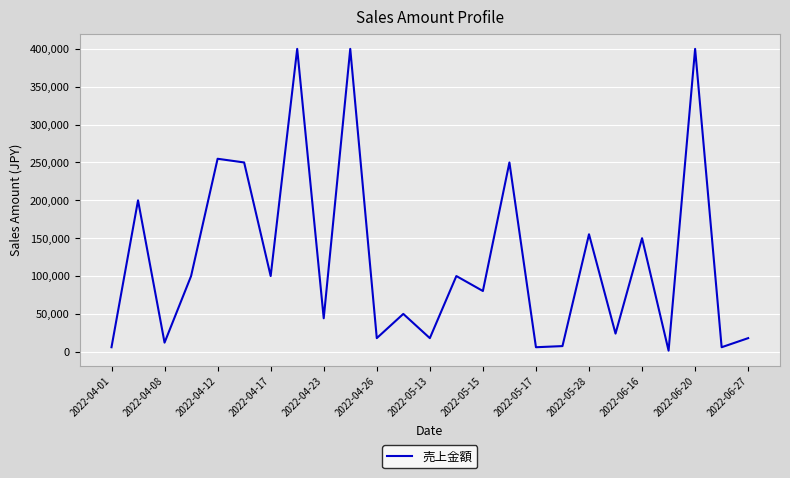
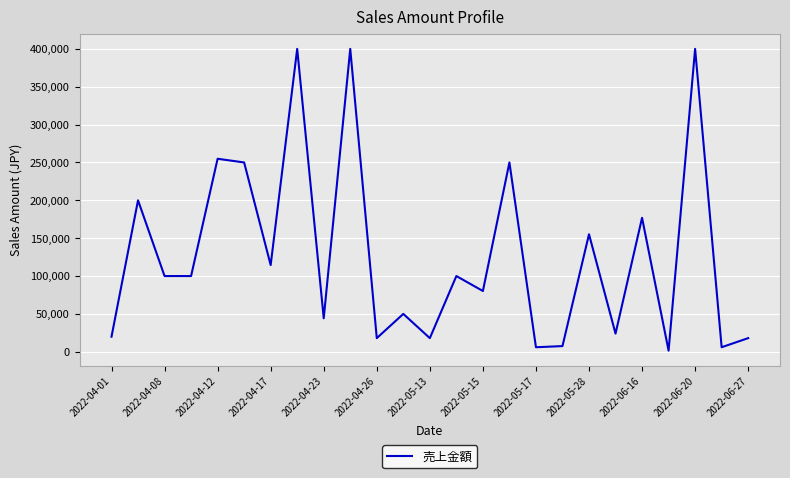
  {
-   "2022-04-01": "10,000",
-   "2022-04-08": "10,000",
+   "2022-04-01": "20,000",
+   "2022-04-08": "100,000",
    "2022-04-12": "250,000",
-   "2022-04-17": "100,000",
+   "2022-04-17": "110,000",
    "2022-04-23": "40,000",
    "2022-04-26": "20,000",
    "2022-05-13": "20,000",
    "2022-05-15": "80,000",
    "2022-05-17": "10,000",
    "2022-05-28": "160,000",
-   "2022-06-16": "150,000",
+   "2022-06-16": "180,000",
    "2022-06-20": "400,000",
    "2022-06-27": "20,000"
  }
